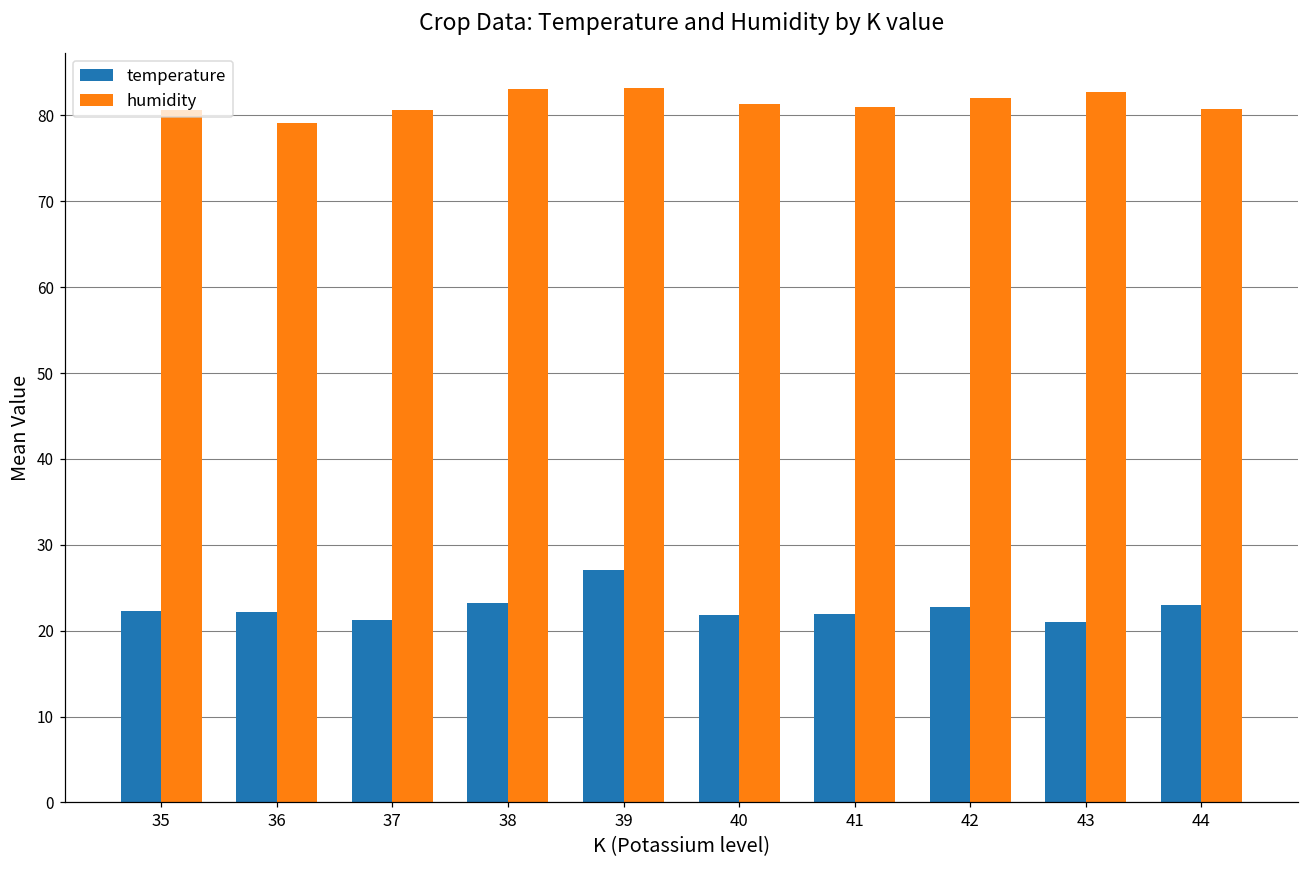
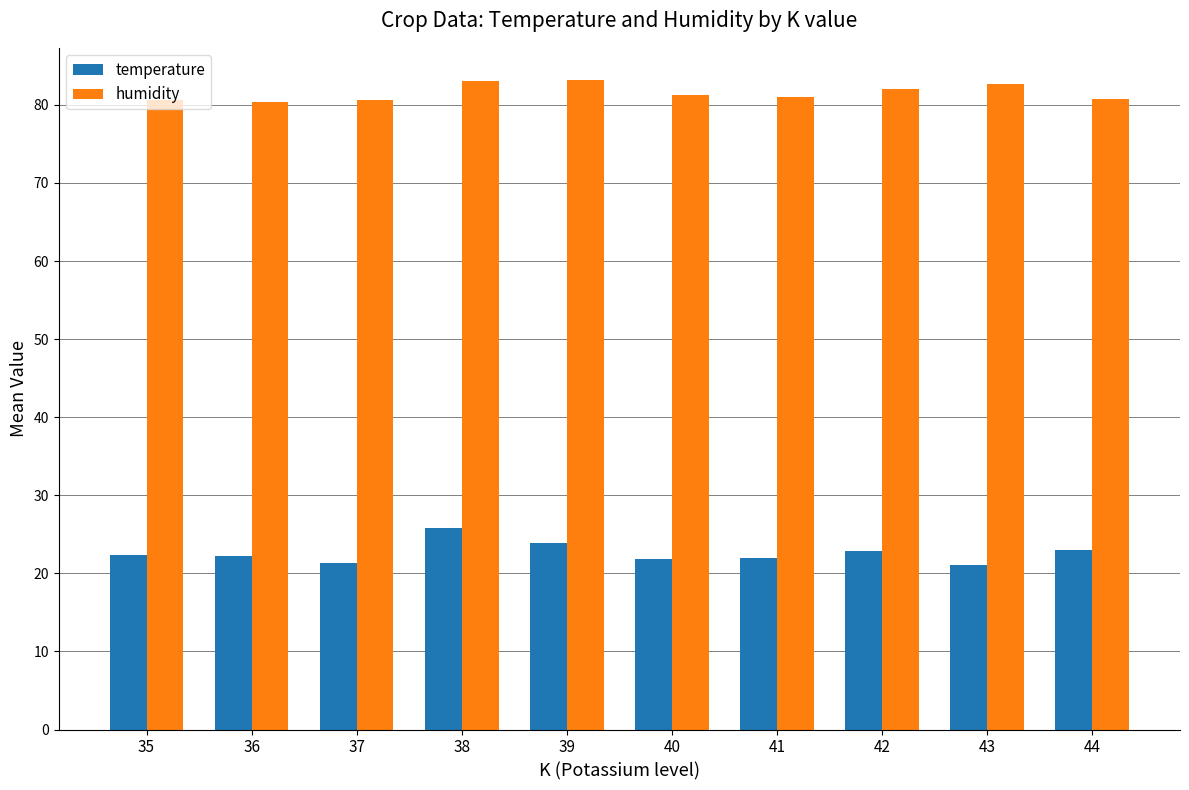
  {
    "temperature": {
      "35": 22,
      "36": 22,
      "37": 21,
-     "38": 23,
-     "39": 27,
+     "38": 26,
+     "39": 24,
      "40": 22,
      "41": 22,
      "42": 23,
      "43": 21,
      "44": 23
    },
    "humidity": {
-     "36": 79,
+     "36": 80,
      "37": 81,
      "38": 83,
      "39": 83,
      "40": 81,
      "41": 81,
      "42": 82,
      "43": 83,
      "44": 81
    }
  }
